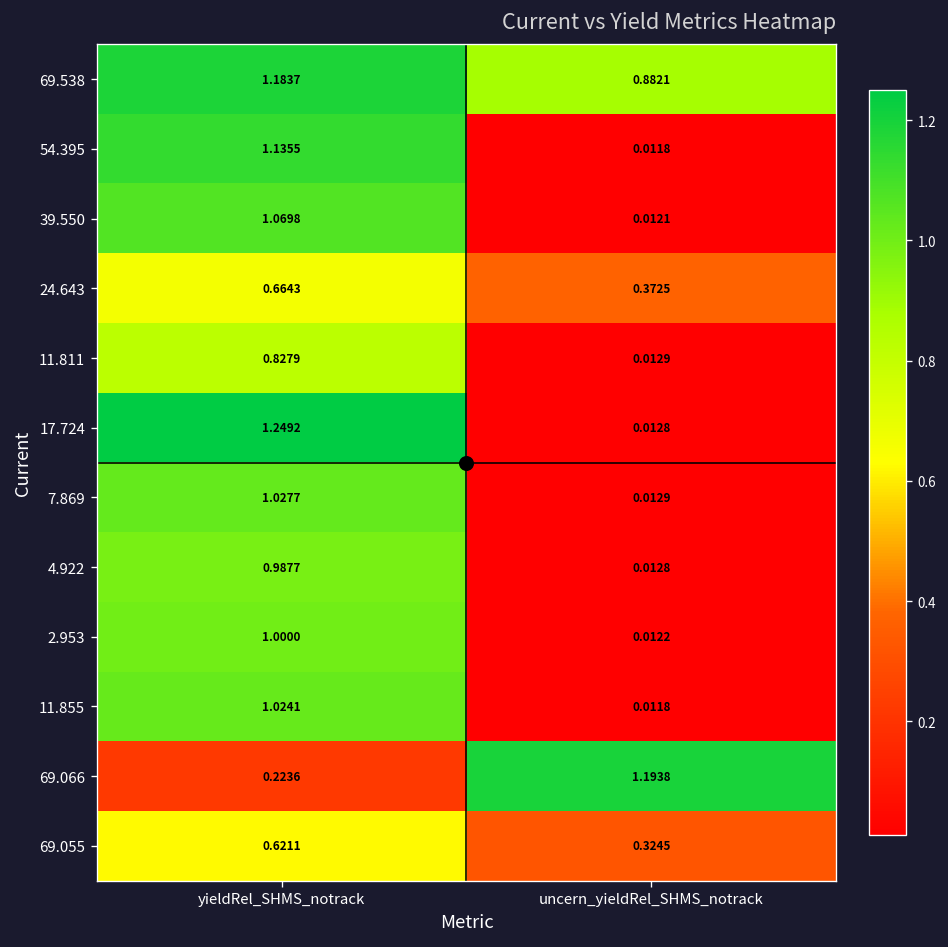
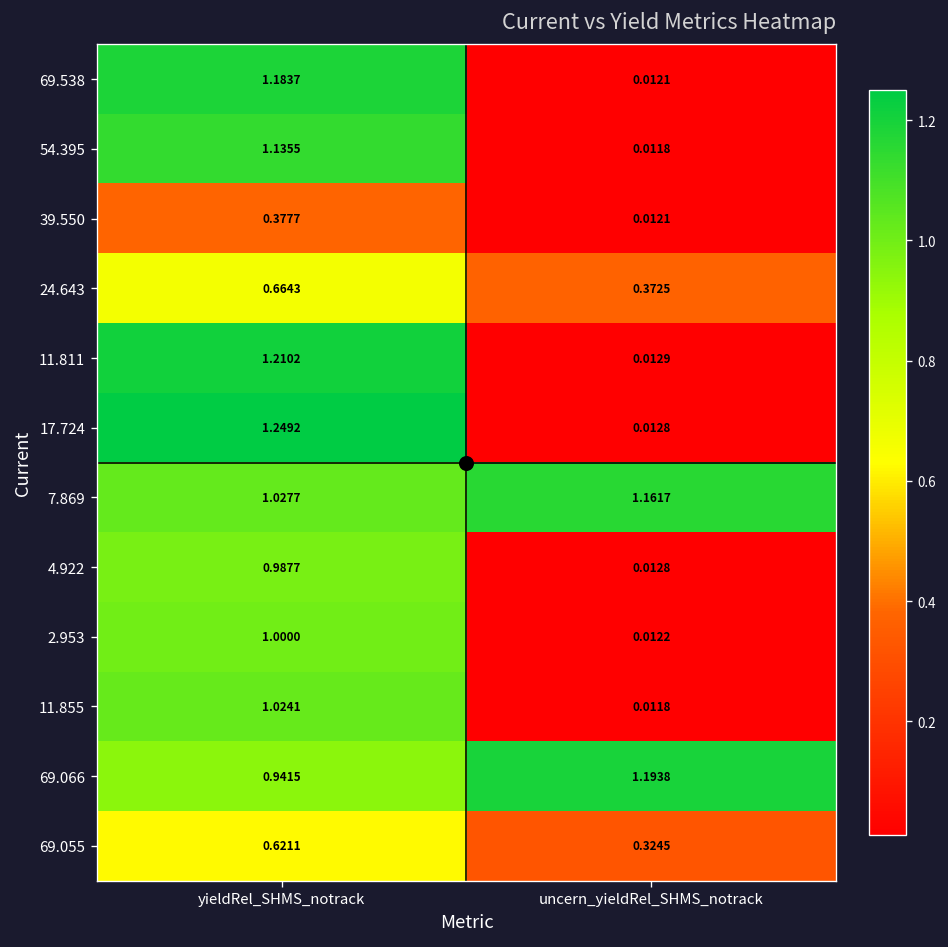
  {
    "69.538": {
      "yieldRel_SHMS_notrack": 1.1837,
-     "uncern_yieldRel_SHMS_notrack": 0.8821
+     "uncern_yieldRel_SHMS_notrack": 0.0121
    },
    "54.395": {
      "yieldRel_SHMS_notrack": 1.1355,
      "uncern_yieldRel_SHMS_notrack": 0.0118
    },
    "39.550": {
-     "yieldRel_SHMS_notrack": 1.0698,
+     "yieldRel_SHMS_notrack": 0.3777,
      "uncern_yieldRel_SHMS_notrack": 0.0121
    },
    "24.643": {
      "yieldRel_SHMS_notrack": 0.6643,
      "uncern_yieldRel_SHMS_notrack": 0.3725
    },
    "11.811": {
-     "yieldRel_SHMS_notrack": 0.8279,
+     "yieldRel_SHMS_notrack": 1.2102,
      "uncern_yieldRel_SHMS_notrack": 0.0129
    },
    "17.724": {
      "yieldRel_SHMS_notrack": 1.2492,
      "uncern_yieldRel_SHMS_notrack": 0.0128
    },
    "7.869": {
      "yieldRel_SHMS_notrack": 1.0277,
-     "uncern_yieldRel_SHMS_notrack": 0.0129
+     "uncern_yieldRel_SHMS_notrack": 1.1617
    },
    "4.922": {
      "yieldRel_SHMS_notrack": 0.9877,
      "uncern_yieldRel_SHMS_notrack": 0.0128
    },
    "2.953": {
      "yieldRel_SHMS_notrack": 1.0000,
      "uncern_yieldRel_SHMS_notrack": 0.0122
    },
    "11.855": {
      "yieldRel_SHMS_notrack": 1.0241,
      "uncern_yieldRel_SHMS_notrack": 0.0118
    },
    "69.066": {
-     "yieldRel_SHMS_notrack": 0.2236,
+     "yieldRel_SHMS_notrack": 0.9415,
      "uncern_yieldRel_SHMS_notrack": 1.1938
    },
    "69.055": {
      "yieldRel_SHMS_notrack": 0.6211,
      "uncern_yieldRel_SHMS_notrack": 0.3245
    }
  }
